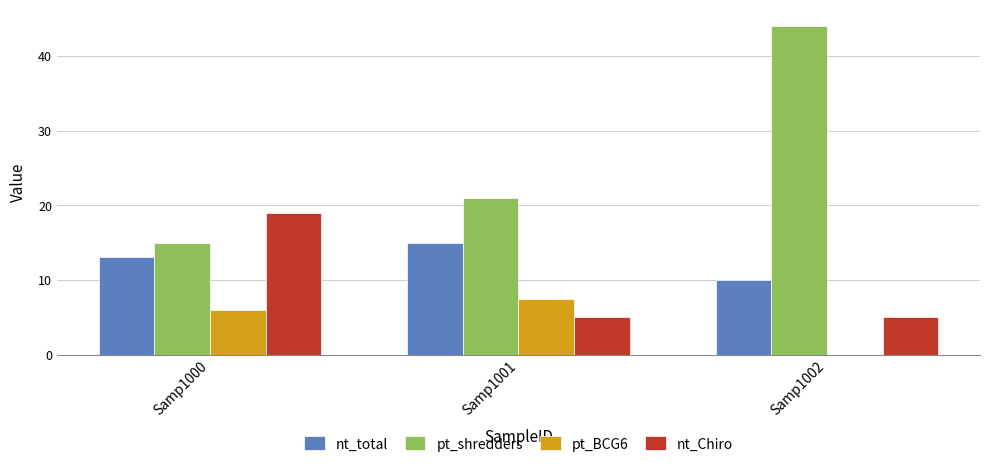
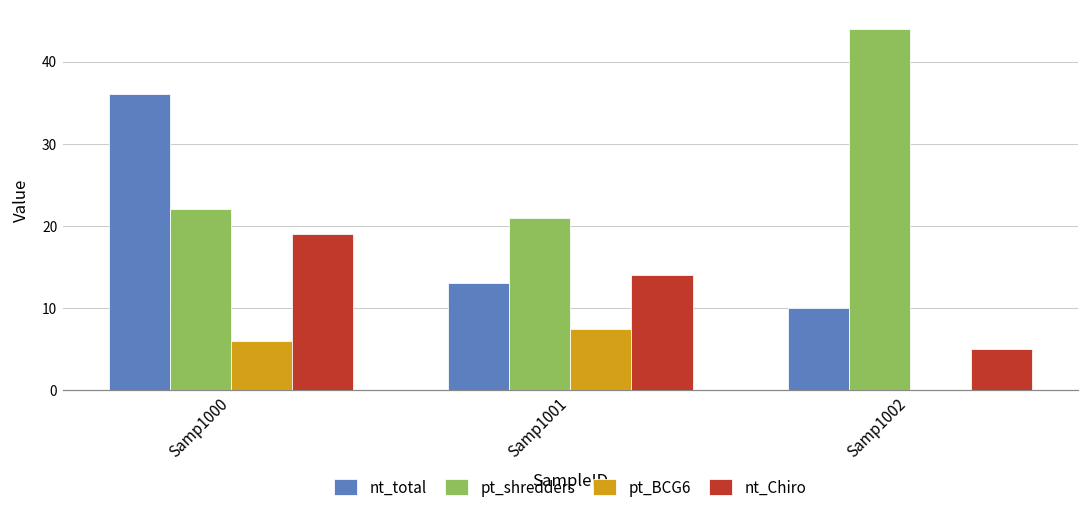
  {
    "nt_total": {
-     "Samp1000": 13,
-     "Samp1001": 15,
+     "Samp1000": 36,
+     "Samp1001": 13,
      "Samp1002": 10
    },
    "pt_shredders": {
-     "Samp1000": 15,
+     "Samp1000": 22,
      "Samp1001": 21,
      "Samp1002": 44
    },
    "pt_BCG6": {
      "Samp1000": 6,
      "Samp1001": 7,
      "Samp1002": 0
    },
    "nt_Chiro": {
      "Samp1000": 19,
-     "Samp1001": 5,
+     "Samp1001": 14,
      "Samp1002": 5
    }
  }
